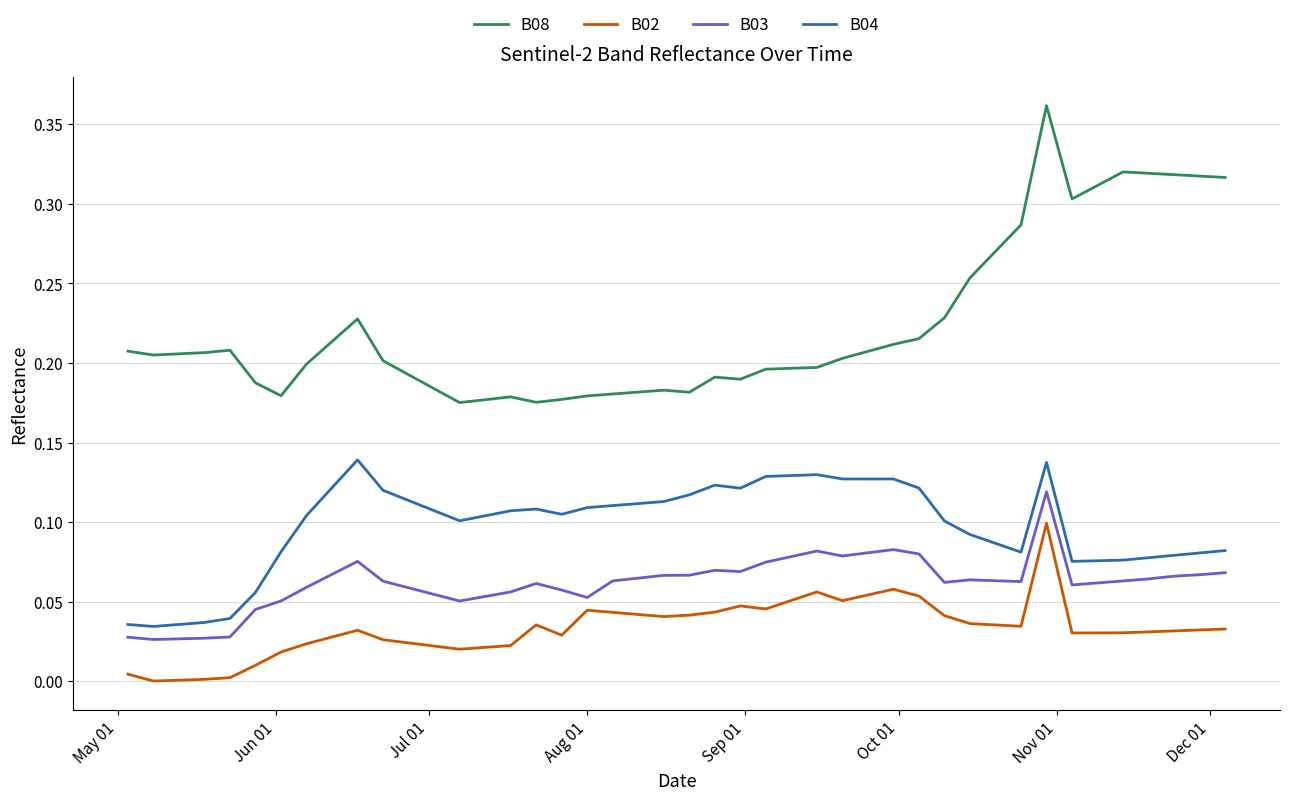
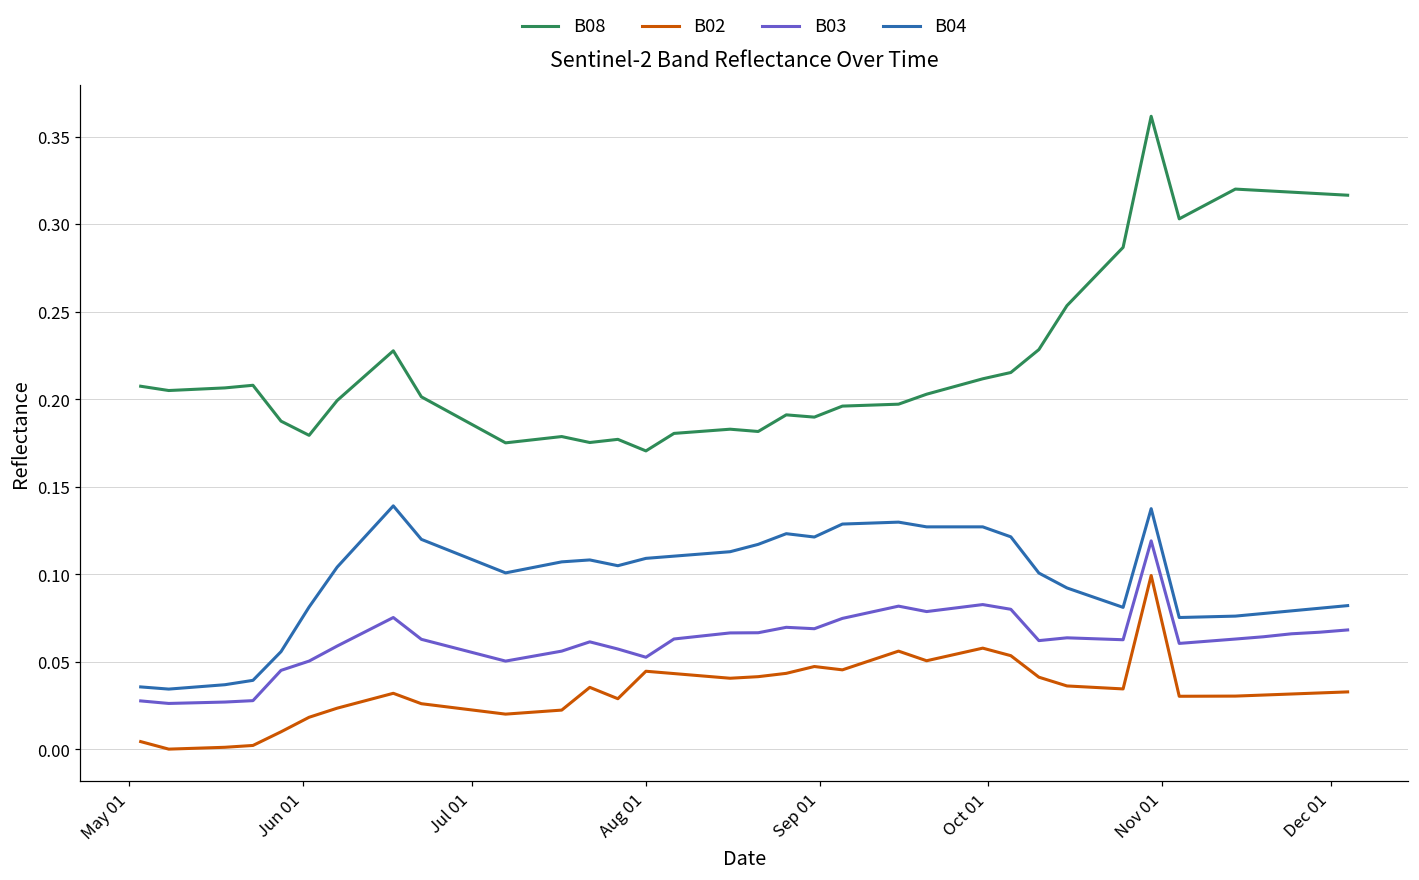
  {
    "B08": {
-     "Aug 01": 0.179
+     "Aug 01": 0.171
    },
    "B02": {
      "Aug 01": 0.045
    },
    "B03": {
      "Aug 01": 0.053
    },
    "B04": {
      "Aug 01": 0.109
    }
  }
